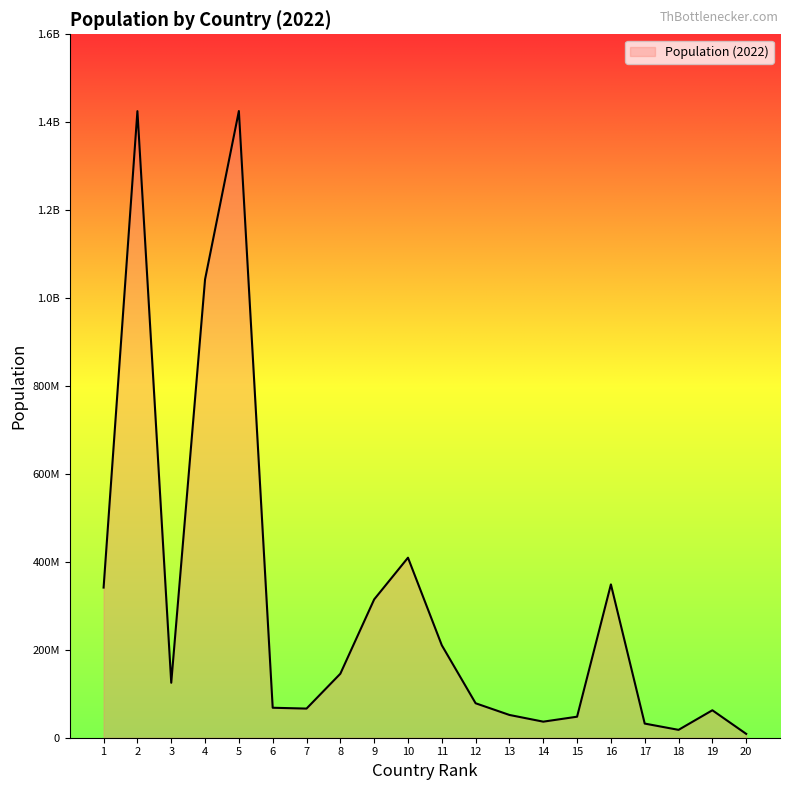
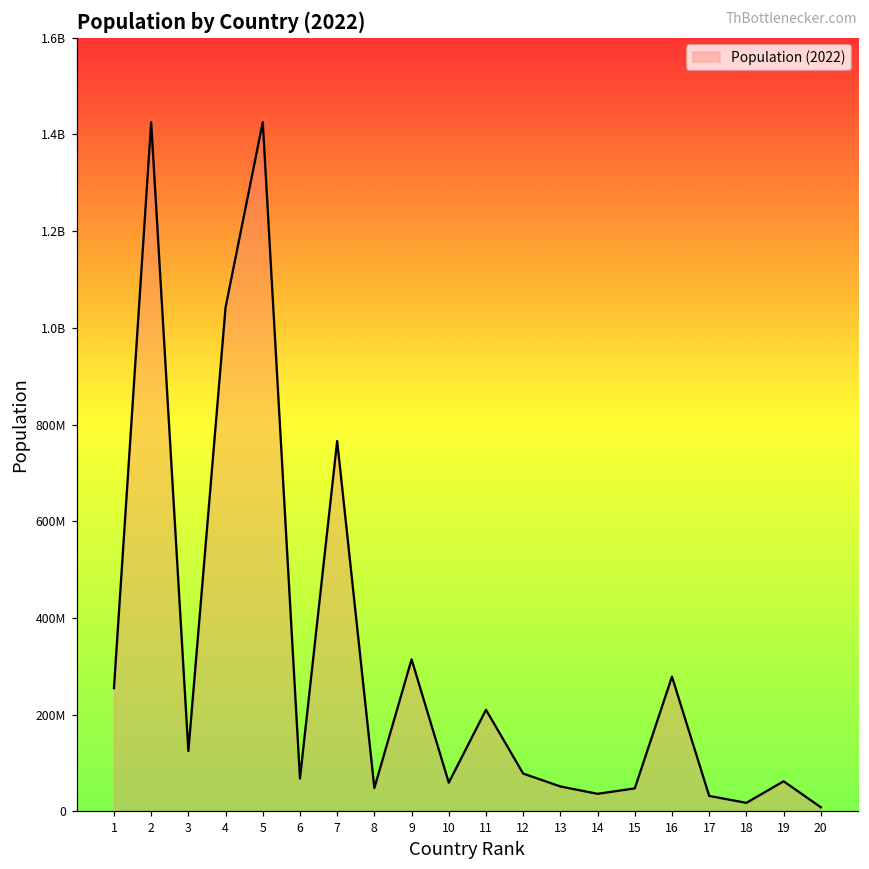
  {
-   "1": 340000000,
+   "1": 260000000,
    "2": 1430000000,
    "3": 120000000,
    "4": 1040000000,
    "5": 1430000000,
    "6": 70000000,
-   "7": 70000000,
-   "8": 150000000,
+   "7": 770000000,
+   "8": 50000000,
    "9": 310000000,
-   "10": 410000000,
+   "10": 60000000,
    "11": 210000000,
    "12": 80000000,
    "13": 50000000,
    "14": 40000000,
    "15": 50000000,
-   "16": 350000000,
+   "16": 280000000,
    "17": 30000000,
    "18": 20000000,
    "19": 60000000,
    "20": 10000000
  }
